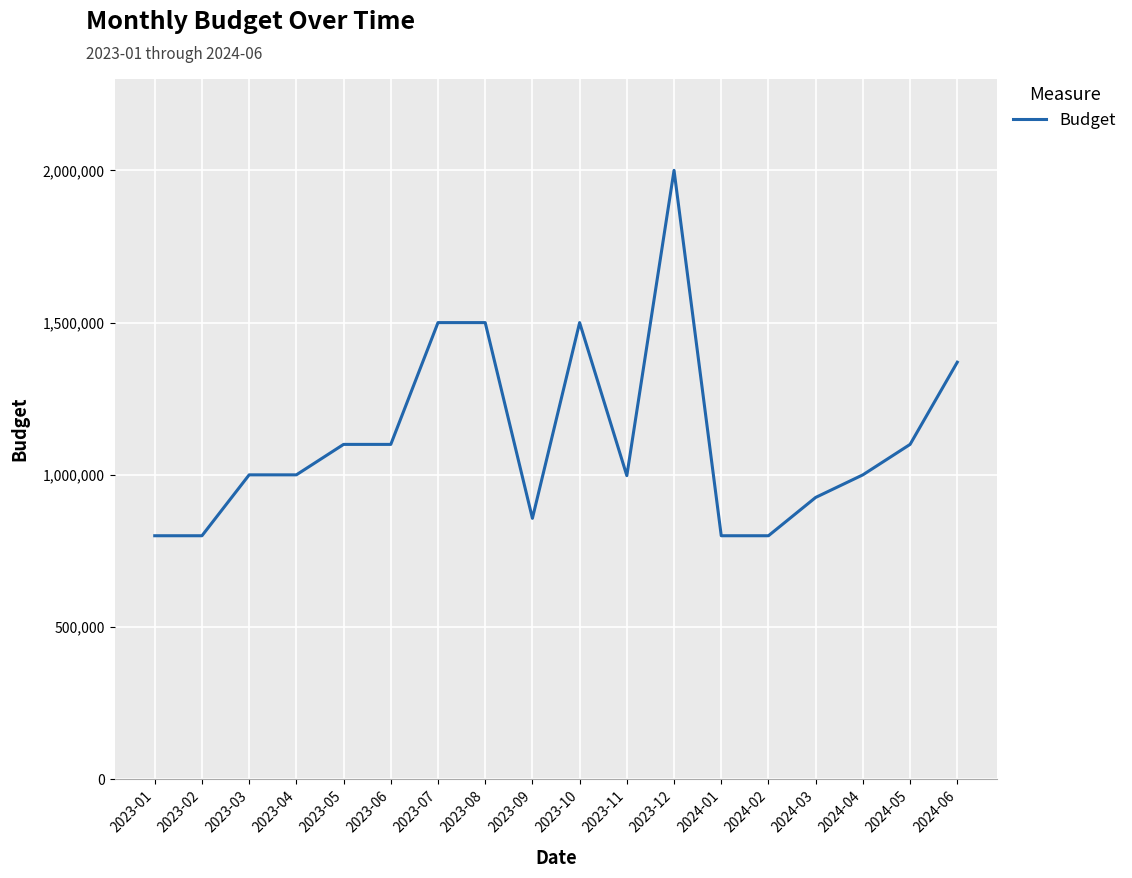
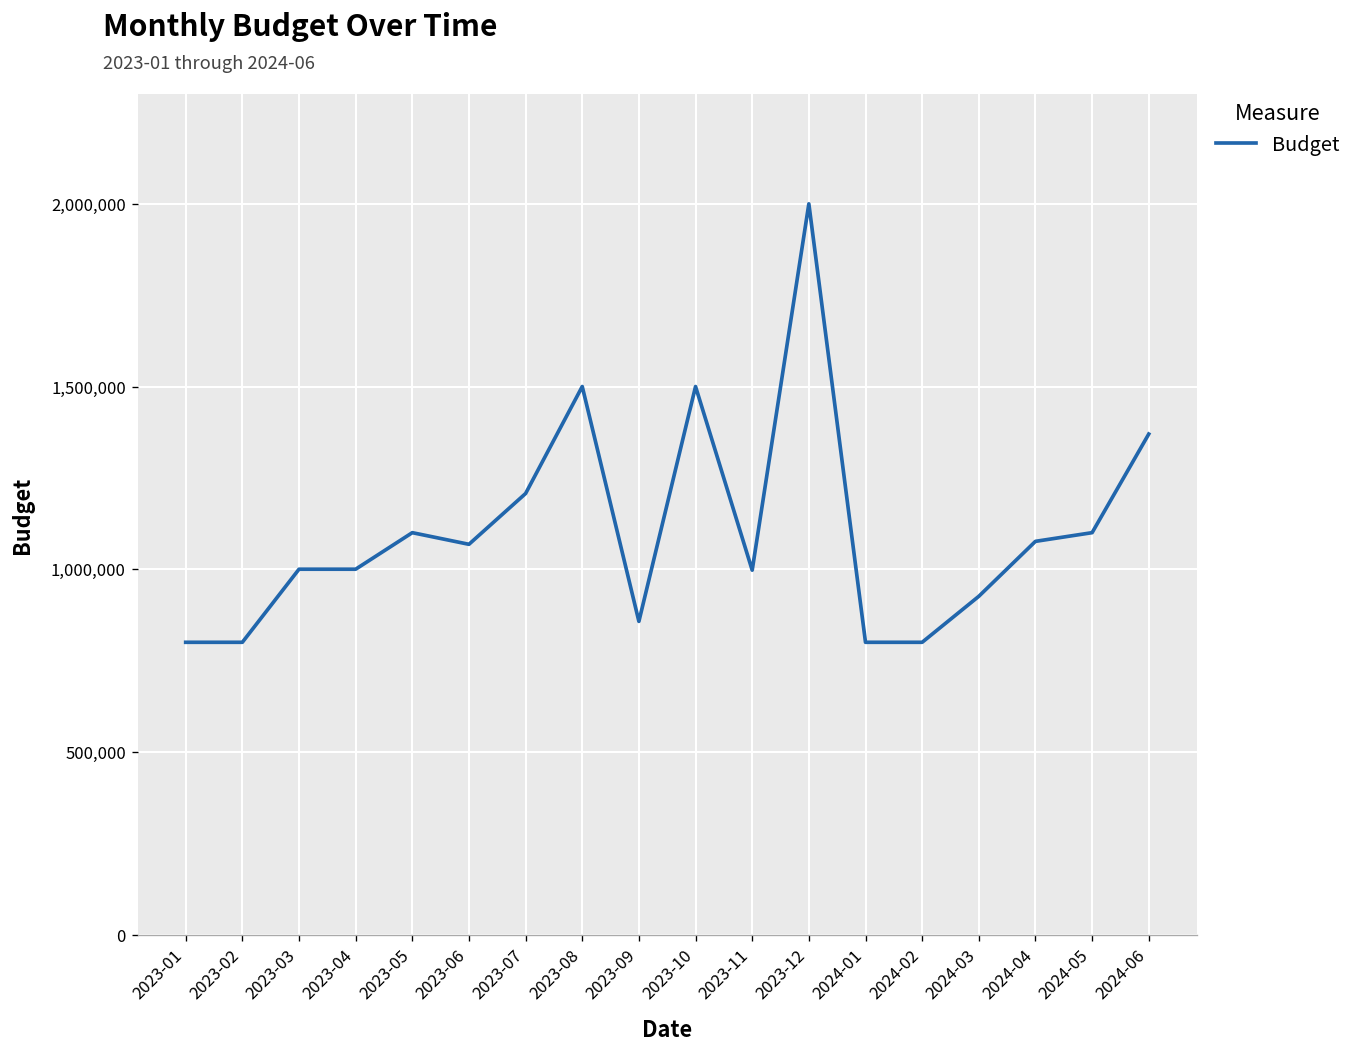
  {
    "2023-01": "800,000",
    "2023-02": "800,000",
    "2023-03": "1,000,000",
    "2023-04": "1,000,000",
    "2023-05": "1,100,000",
-   "2023-06": "1,100,000",
-   "2023-07": "1,500,000",
+   "2023-06": "1,070,000",
+   "2023-07": "1,210,000",
    "2023-08": "1,500,000",
    "2023-09": "860,000",
    "2023-10": "1,500,000",
    "2023-11": "1,000,000",
    "2023-12": "2,000,000",
    "2024-01": "800,000",
    "2024-02": "800,000",
    "2024-03": "930,000",
-   "2024-04": "1,000,000",
+   "2024-04": "1,080,000",
    "2024-05": "1,100,000",
    "2024-06": "1,370,000"
  }
